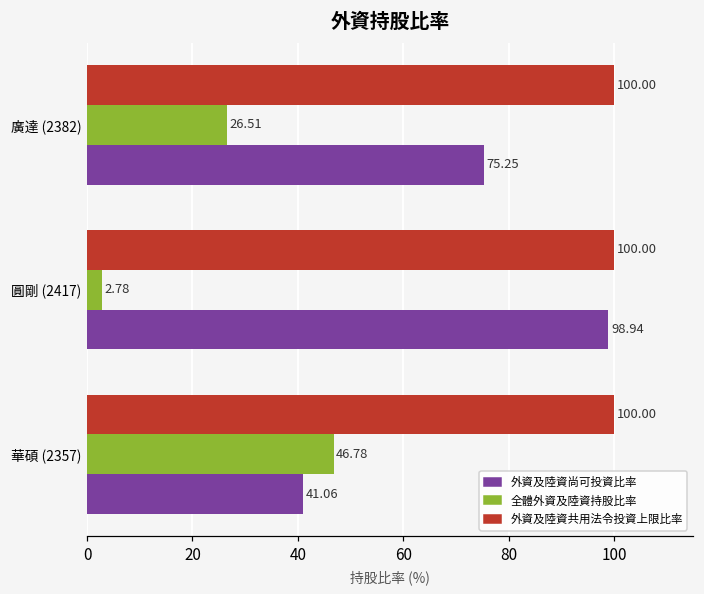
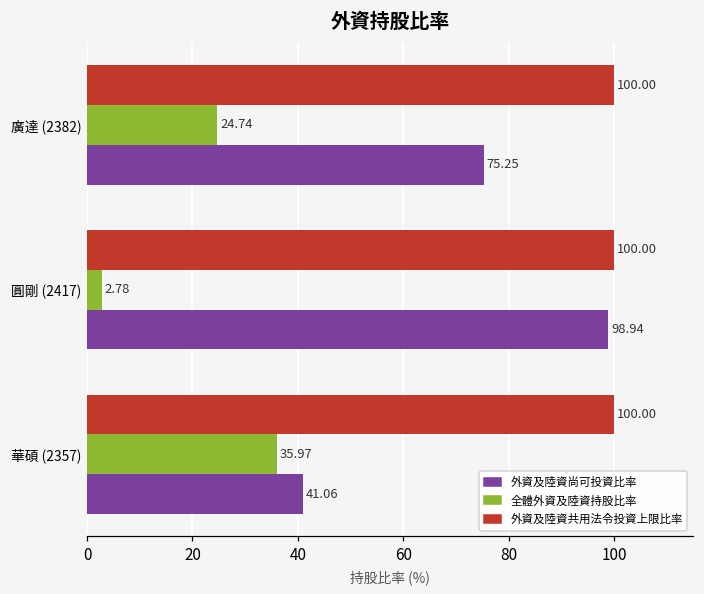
  {
    "外資及陸資尚可投資比率": {
      "廣達 (2382)": 75.25,
      "圓剛 (2417)": 98.94,
      "華碩 (2357)": 41.06
    },
    "全體外資及陸資持股比率": {
-     "廣達 (2382)": 26.51,
+     "廣達 (2382)": 24.74,
      "圓剛 (2417)": 2.78,
-     "華碩 (2357)": 46.78
+     "華碩 (2357)": 35.97
    },
    "外資及陸資共用法令投資上限比率": {
      "廣達 (2382)": 100.00,
      "圓剛 (2417)": 100.00,
      "華碩 (2357)": 100.00
    }
  }
